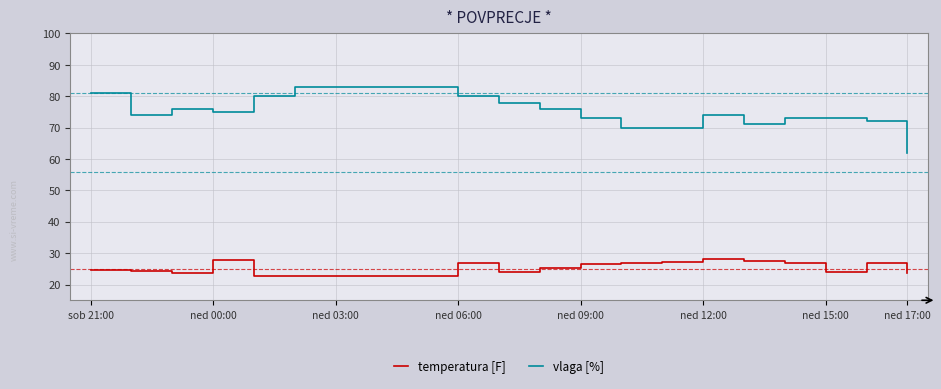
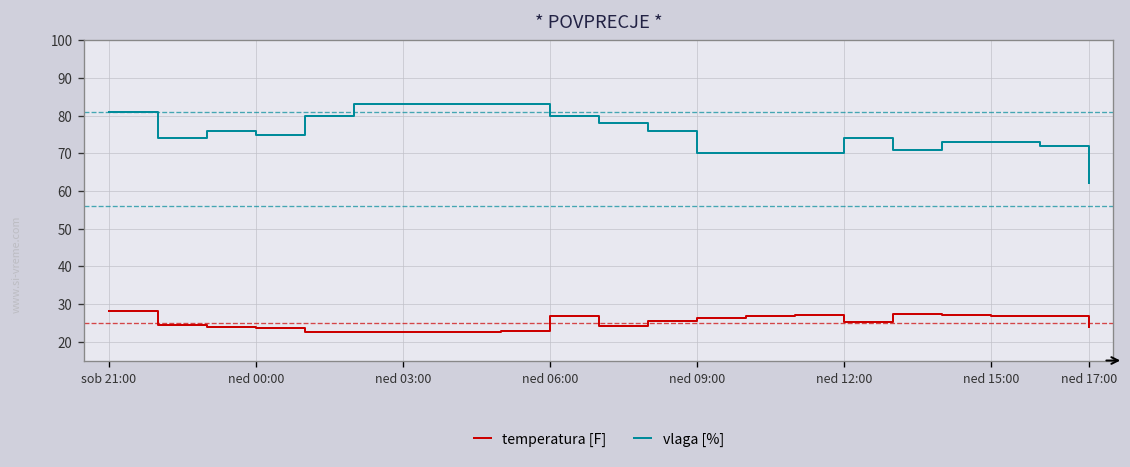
  {
    "temperatura [F]": {
-     "sob 21:00": 25,
-     "ned 00:00": 28,
+     "sob 21:00": 28,
+     "ned 00:00": 24,
      "ned 03:00": 23,
      "ned 06:00": 27,
      "ned 09:00": 26,
-     "ned 12:00": 28,
-     "ned 15:00": 24,
+     "ned 12:00": 25,
+     "ned 15:00": 27,
      "ned 17:00": 24
    },
    "vlaga [%]": {
      "sob 21:00": 81,
      "ned 00:00": 75,
      "ned 03:00": 83,
      "ned 06:00": 80,
-     "ned 09:00": 73,
+     "ned 09:00": 70,
      "ned 12:00": 74,
      "ned 15:00": 73,
      "ned 17:00": 62
    }
  }
